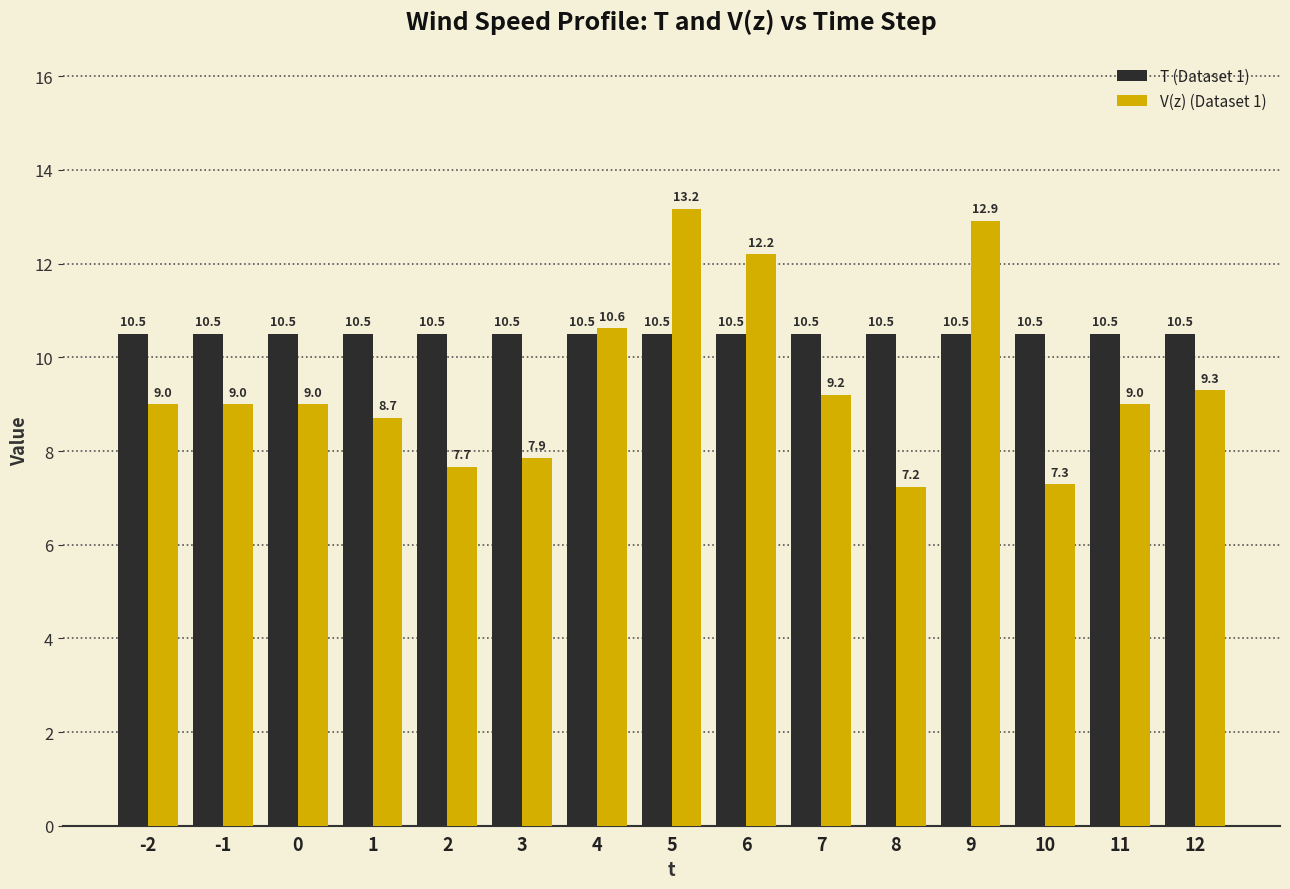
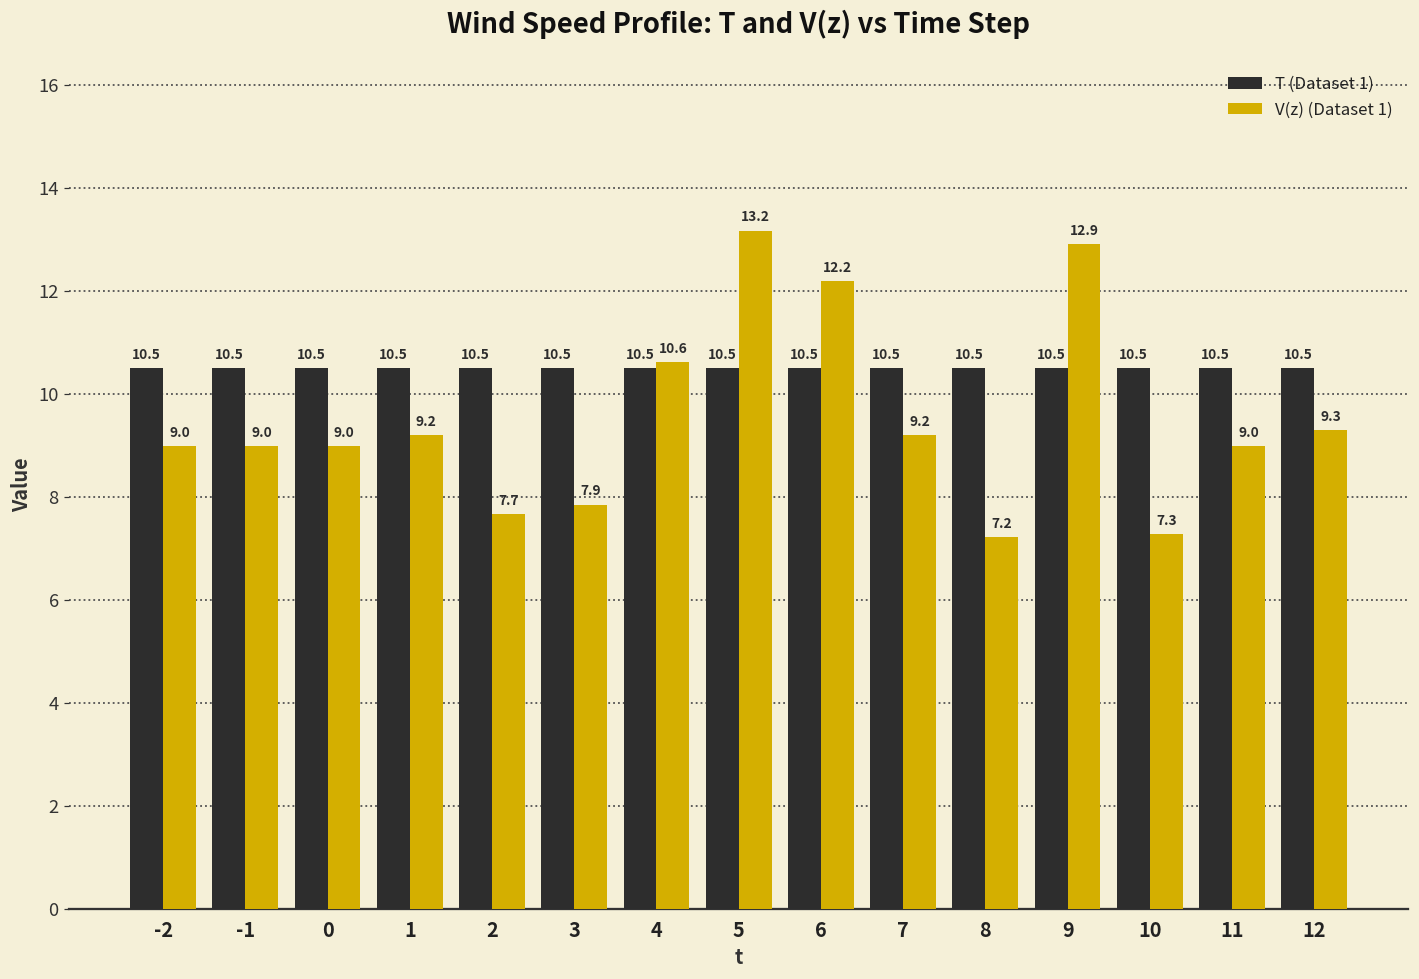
  {
    "T (Dataset 1)": {
      "-2": 10.5,
      "-1": 10.5,
      "0": 10.5,
      "1": 10.5,
      "2": 10.5,
      "3": 10.5,
      "4": 10.5,
      "5": 10.5,
      "6": 10.5,
      "7": 10.5,
      "8": 10.5,
      "9": 10.5,
      "10": 10.5,
      "11": 10.5,
      "12": 10.5
    },
    "V(z) (Dataset 1)": {
      "-2": 9.0,
      "-1": 9.0,
      "0": 9.0,
-     "1": 8.7,
+     "1": 9.2,
      "2": 7.7,
      "3": 7.9,
      "4": 10.6,
      "5": 13.2,
      "6": 12.2,
      "7": 9.2,
      "8": 7.2,
      "9": 12.9,
      "10": 7.3,
      "11": 9.0,
      "12": 9.3
    }
  }
